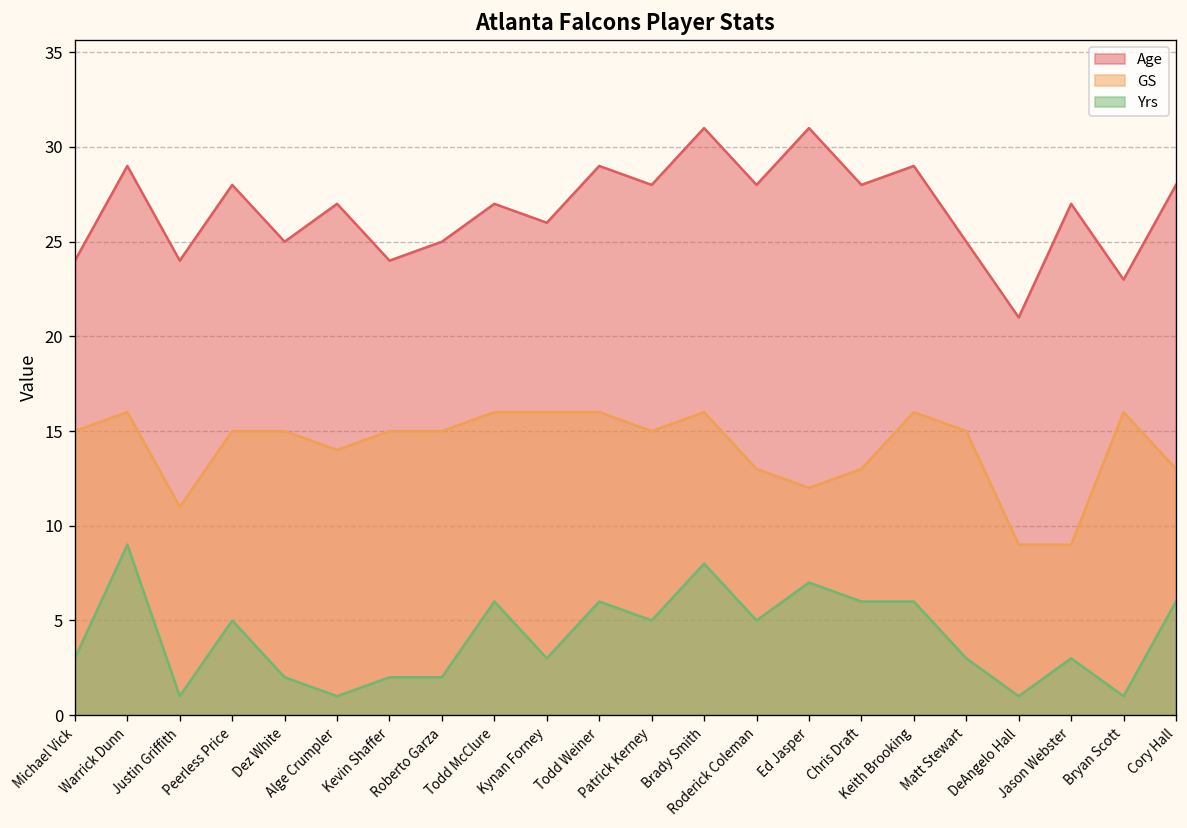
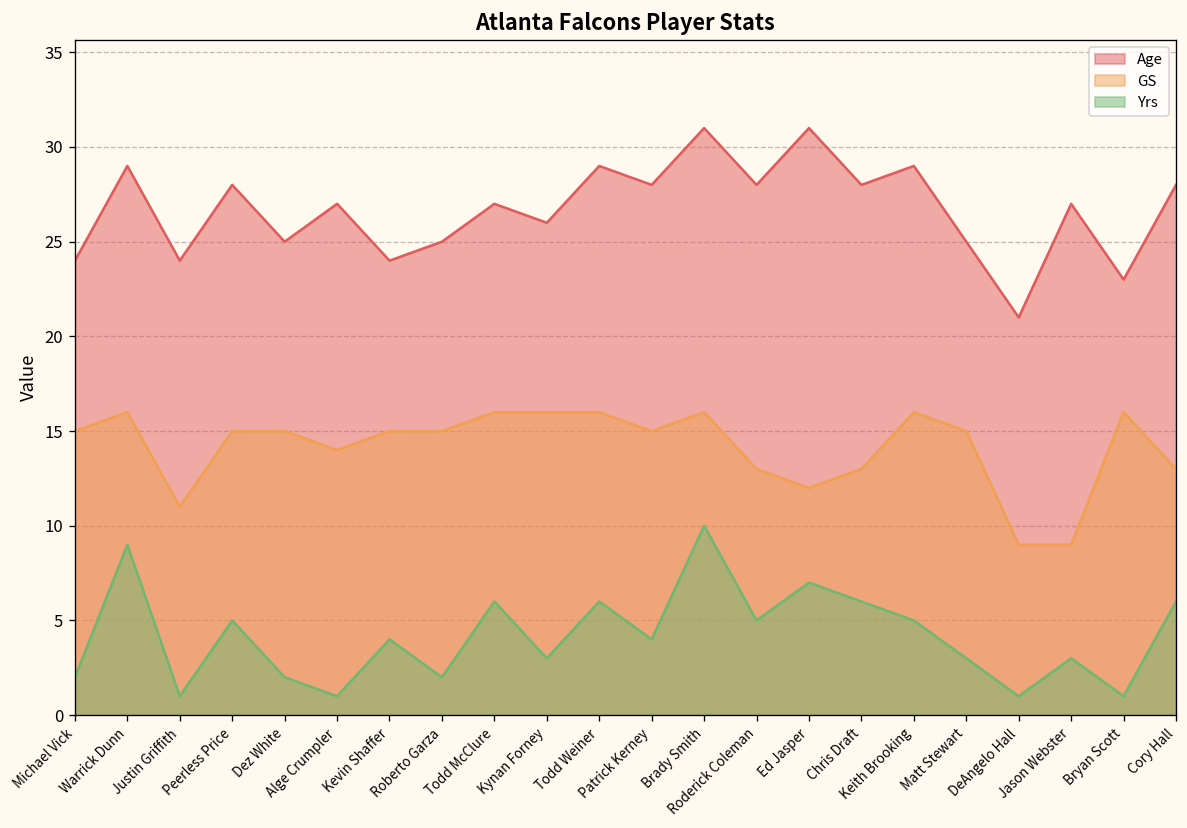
  {
    "Yrs": {
-     "Michael Vick": 3,
+     "Michael Vick": 2,
      "Warrick Dunn": 9,
      "Justin Griffith": 1,
      "Peerless Price": 5,
      "Dez White": 2,
      "Alge Crumpler": 1,
-     "Kevin Shaffer": 2,
+     "Kevin Shaffer": 4,
      "Roberto Garza": 2,
      "Todd McClure": 6,
      "Kynan Forney": 3,
      "Todd Weiner": 6,
-     "Patrick Kerney": 5,
-     "Brady Smith": 8,
+     "Patrick Kerney": 4,
+     "Brady Smith": 10,
      "Roderick Coleman": 5,
      "Ed Jasper": 7,
      "Chris Draft": 6,
-     "Keith Brooking": 6,
+     "Keith Brooking": 5,
      "Matt Stewart": 3,
      "DeAngelo Hall": 1,
      "Jason Webster": 3,
      "Bryan Scott": 1,
      "Cory Hall": 6
    }
  }
